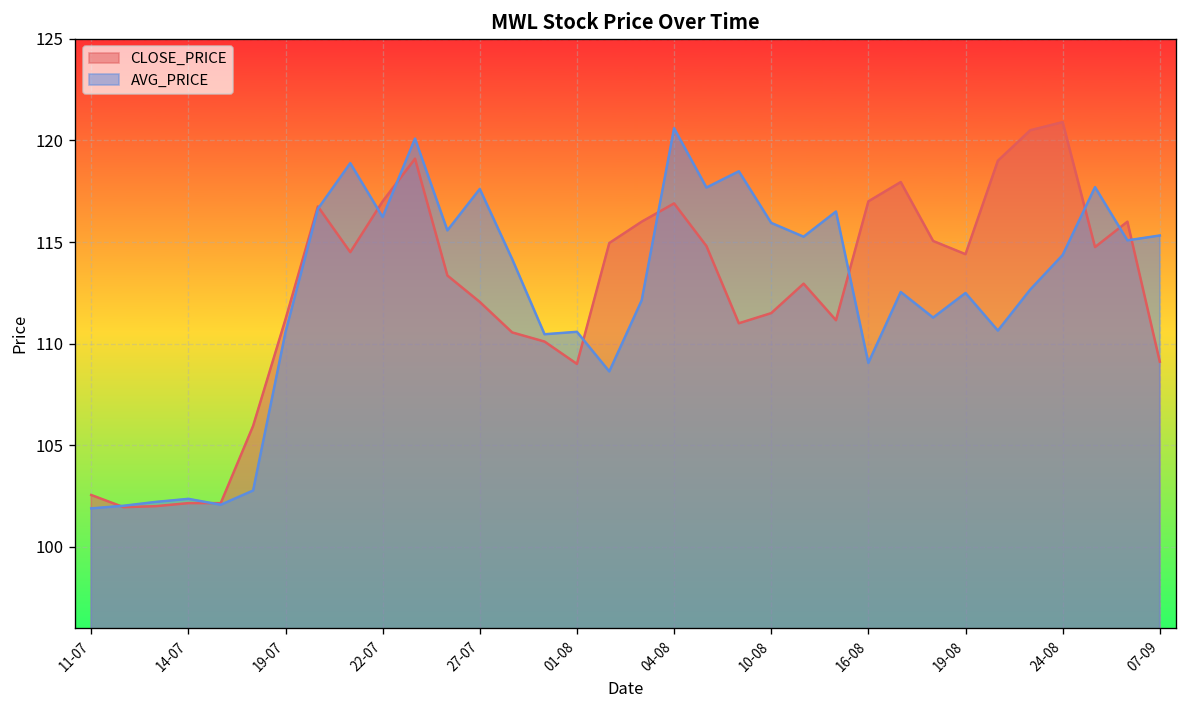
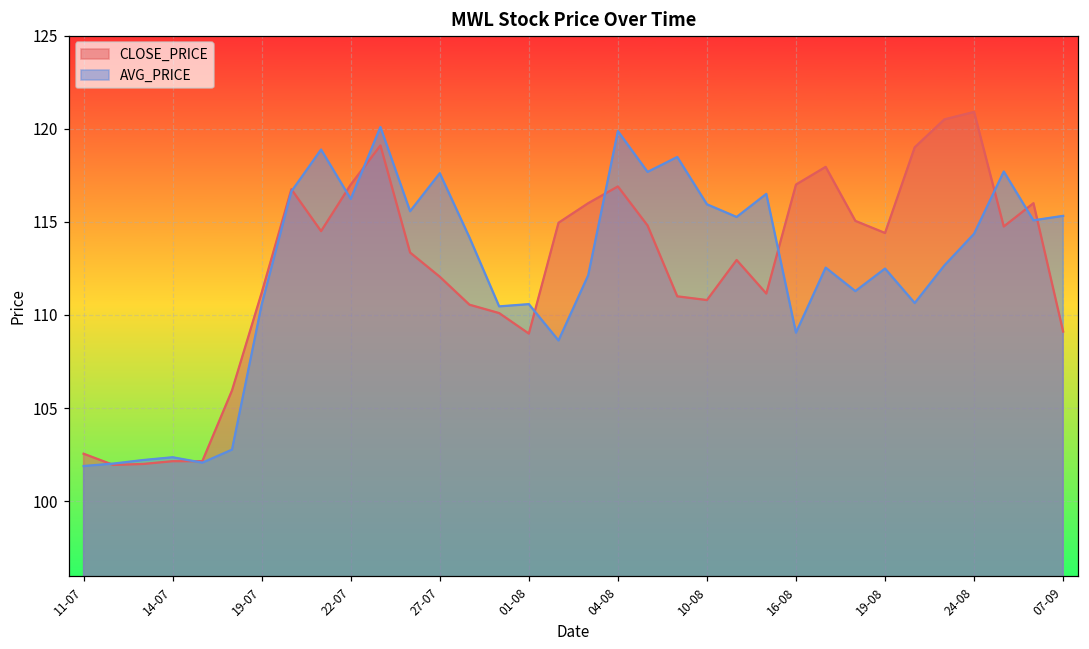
  {
    "CLOSE_PRICE": {
      "11-07": 102.6,
      "14-07": 102.2,
      "19-07": 111.2,
      "22-07": 117.0,
      "27-07": 112.1,
      "01-08": 109.0,
      "04-08": 116.9,
-     "10-08": 111.5,
+     "10-08": 110.8,
      "16-08": 117.0,
      "19-08": 114.4,
      "24-08": 120.9,
      "07-09": 109.1
    },
    "AVG_PRICE": {
      "11-07": 101.9,
      "14-07": 102.4,
      "19-07": 110.6,
      "22-07": 116.2,
      "27-07": 117.6,
      "01-08": 110.6,
-     "04-08": 120.6,
+     "04-08": 119.9,
      "10-08": 115.9,
      "16-08": 109.1,
      "19-08": 112.5,
      "24-08": 114.4,
      "07-09": 115.3
    }
  }
